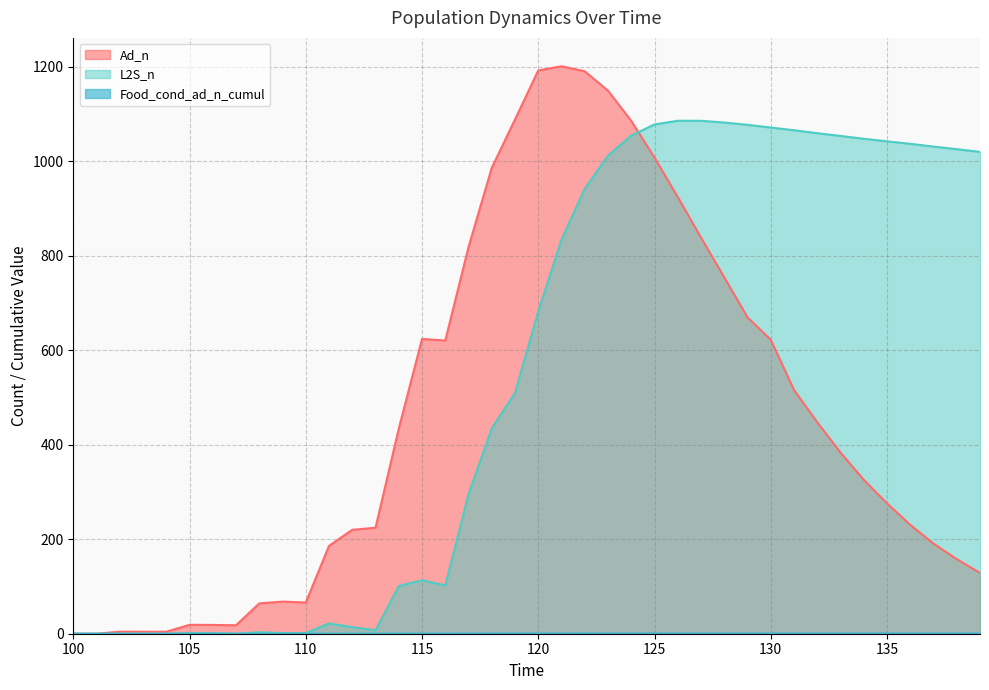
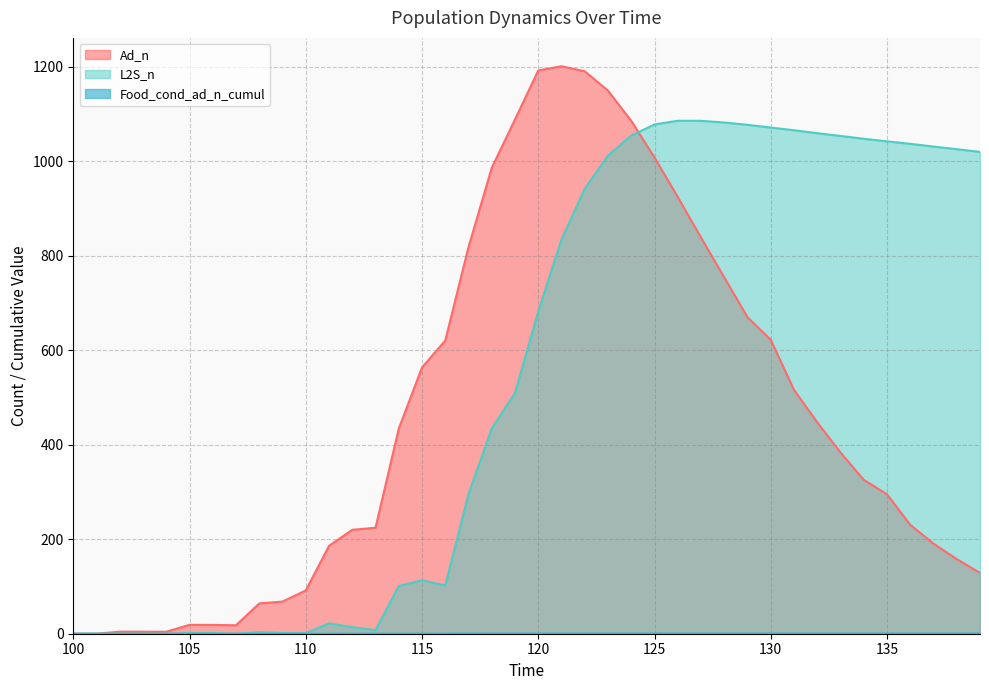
  {
    "Ad_n": {
      "105": 20,
-     "110": 70,
-     "115": 620,
+     "110": 90,
+     "115": 560,
      "120": 1190,
      "125": 1010,
      "130": 620,
-     "135": 280
+     "135": 300
    }
  }
